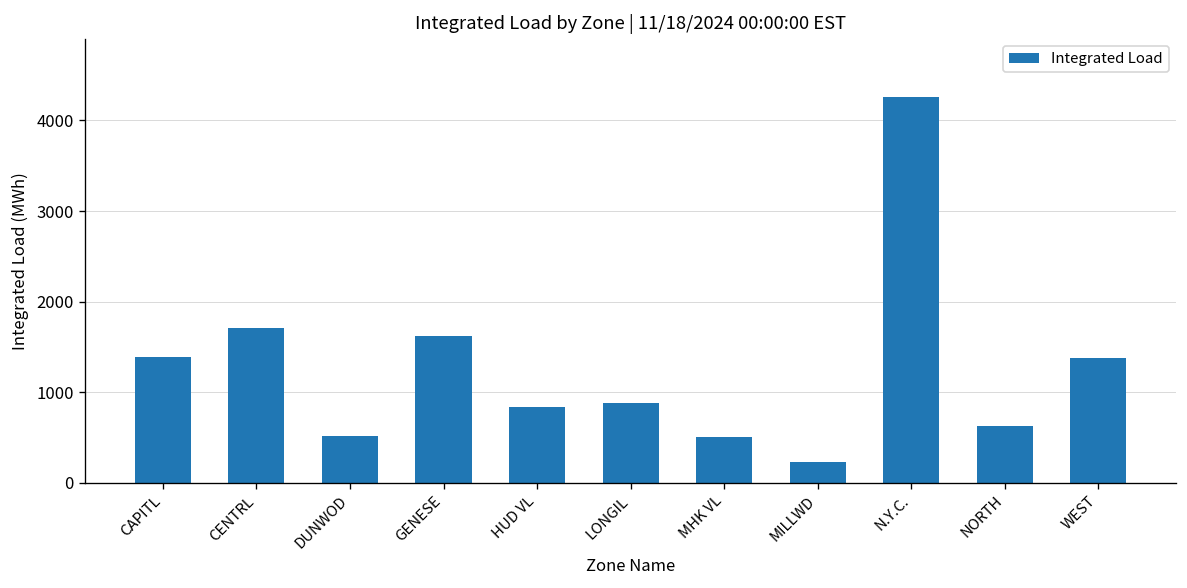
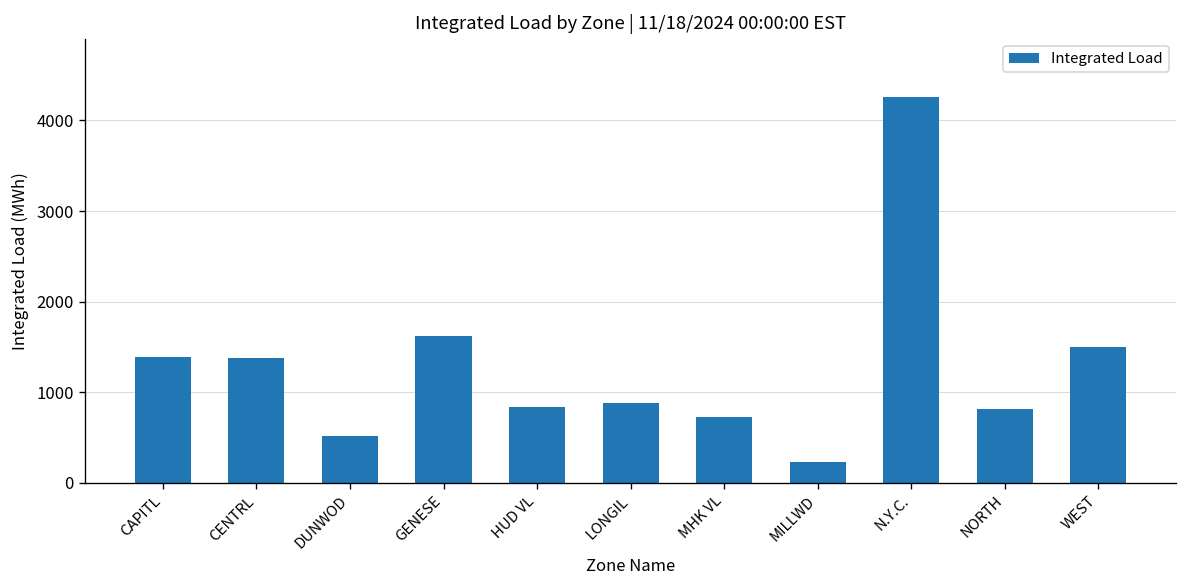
  {
    "CAPITL": 1400,
-   "CENTRL": 1700,
+   "CENTRL": 1400,
    "DUNWOD": 500,
    "GENESE": 1600,
    "HUD VL": 800,
    "LONGIL": 900,
-   "MHK VL": 500,
+   "MHK VL": 700,
    "MILLWD": 200,
    "N.Y.C.": 4300,
-   "NORTH": 600,
-   "WEST": 1400
+   "NORTH": 800,
+   "WEST": 1500
  }
